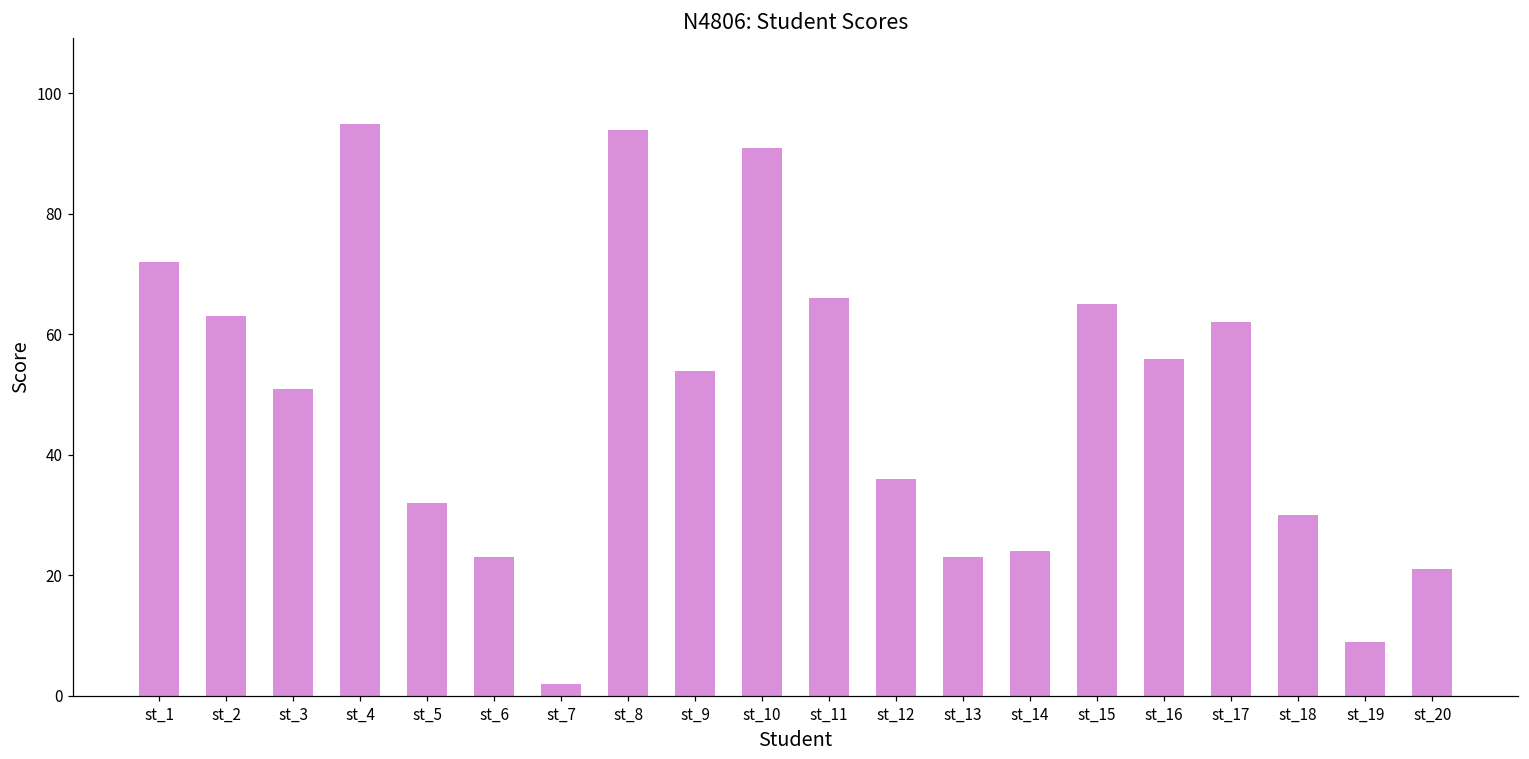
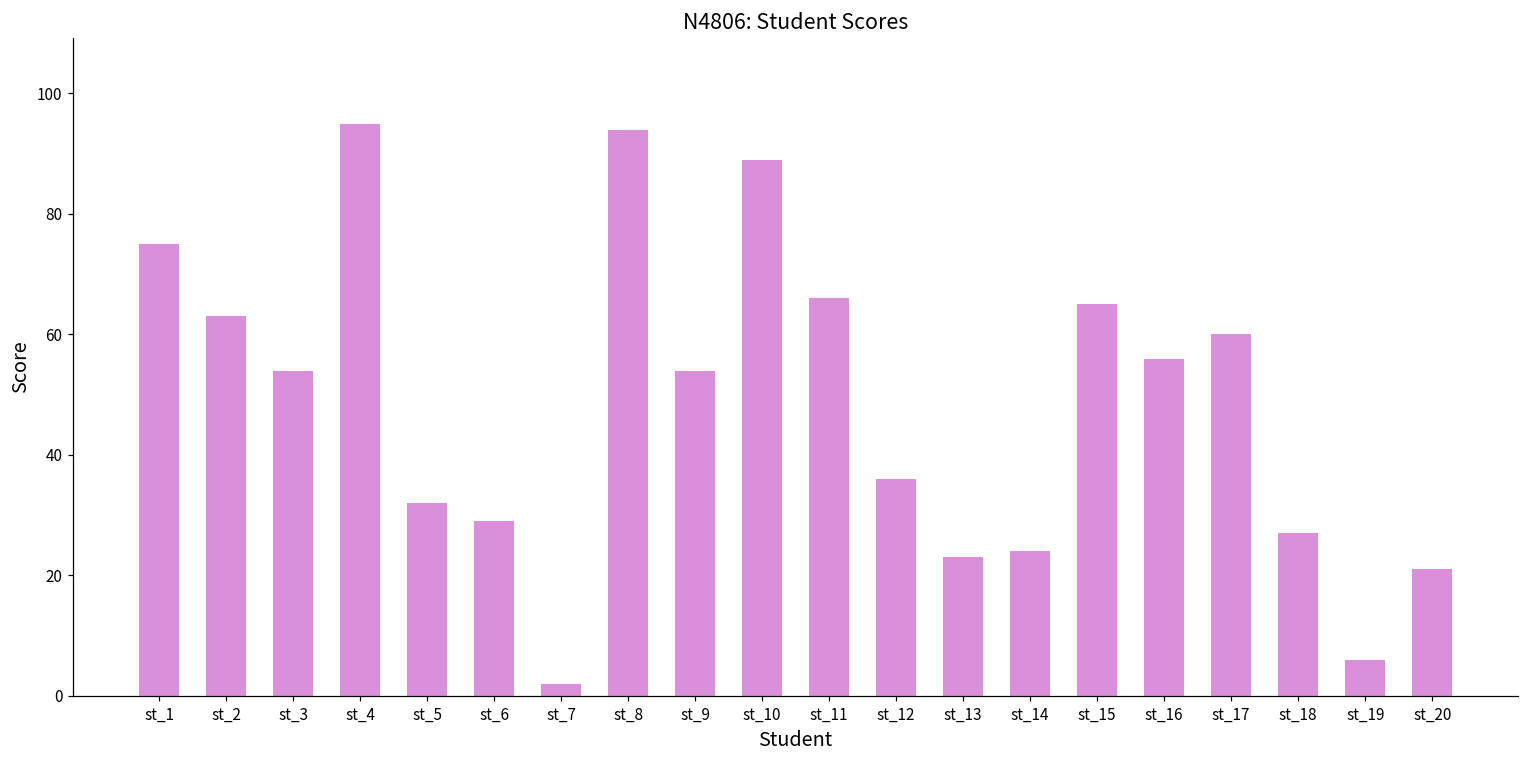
  {
-   "st_1": 72,
+   "st_1": 75,
    "st_2": 63,
-   "st_3": 51,
+   "st_3": 54,
    "st_4": 95,
    "st_5": 32,
-   "st_6": 23,
+   "st_6": 29,
    "st_7": 2,
    "st_8": 94,
    "st_9": 54,
-   "st_10": 91,
+   "st_10": 89,
    "st_11": 66,
    "st_12": 36,
    "st_13": 23,
    "st_14": 24,
    "st_15": 65,
    "st_16": 56,
-   "st_17": 62,
-   "st_18": 30,
-   "st_19": 9,
+   "st_17": 60,
+   "st_18": 27,
+   "st_19": 6,
    "st_20": 21
  }
